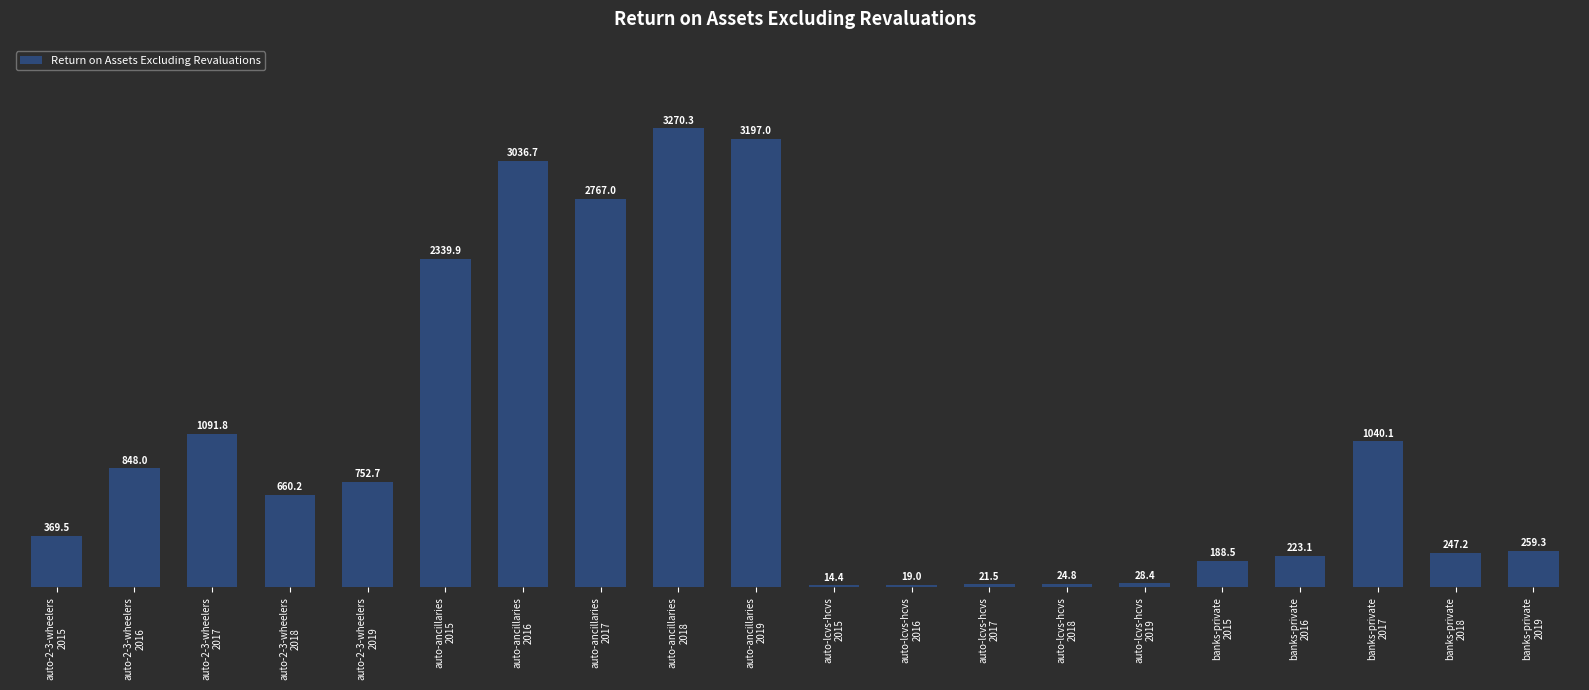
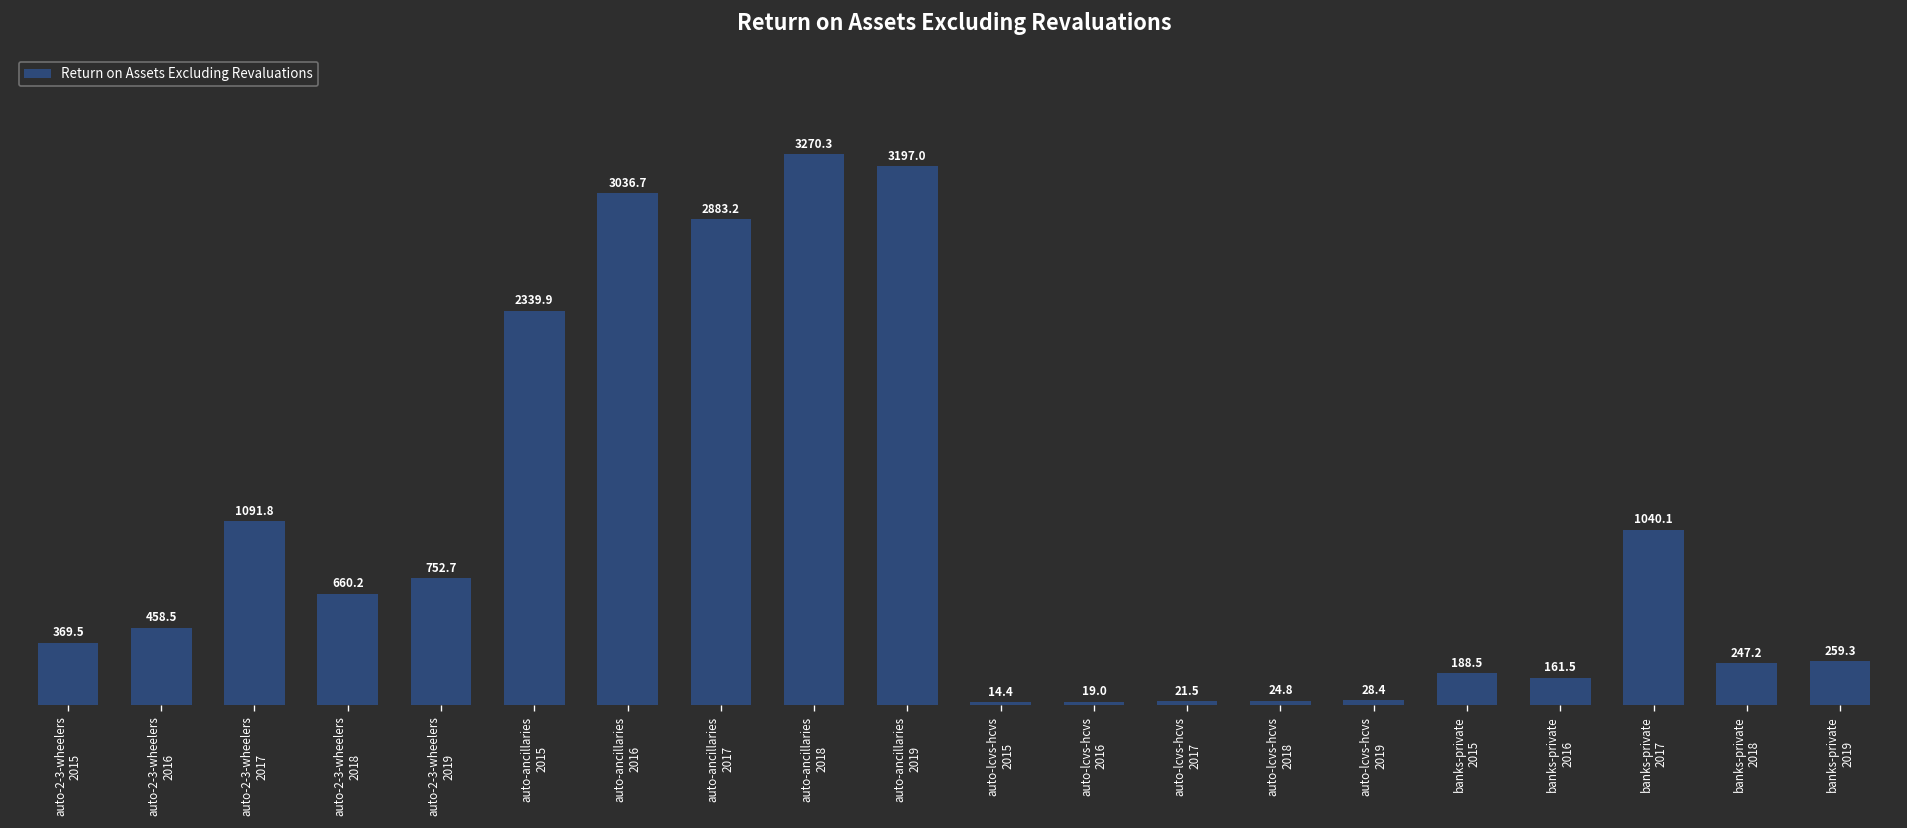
  {
    "auto-2-3-wheelers 2015": 369.5,
-   "auto-2-3-wheelers 2016": 848.0,
+   "auto-2-3-wheelers 2016": 458.5,
    "auto-2-3-wheelers 2017": 1091.8,
    "auto-2-3-wheelers 2018": 660.2,
    "auto-2-3-wheelers 2019": 752.7,
    "auto-ancillaries 2015": 2339.9,
    "auto-ancillaries 2016": 3036.7,
-   "auto-ancillaries 2017": 2767.0,
+   "auto-ancillaries 2017": 2883.2,
    "auto-ancillaries 2018": 3270.3,
    "auto-ancillaries 2019": 3197.0,
    "auto-lcvs-hcvs 2015": 14.4,
    "auto-lcvs-hcvs 2016": 19.0,
    "auto-lcvs-hcvs 2017": 21.5,
    "auto-lcvs-hcvs 2018": 24.8,
    "auto-lcvs-hcvs 2019": 28.4,
    "banks-private 2015": 188.5,
-   "banks-private 2016": 223.1,
+   "banks-private 2016": 161.5,
    "banks-private 2017": 1040.1,
    "banks-private 2018": 247.2,
    "banks-private 2019": 259.3
  }
